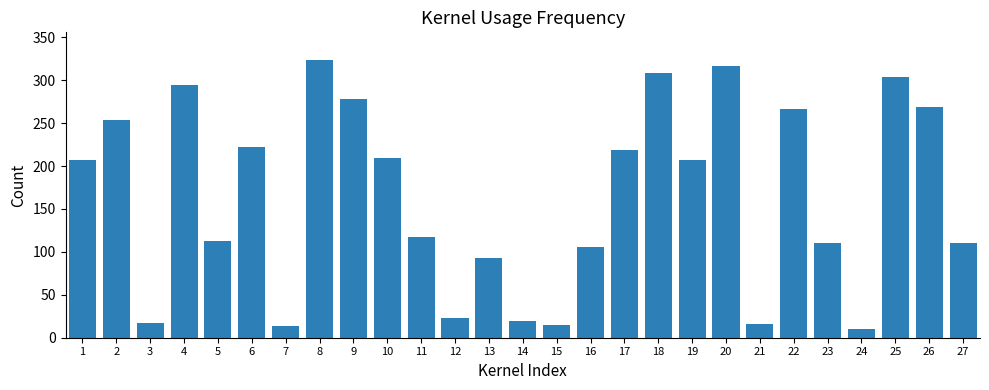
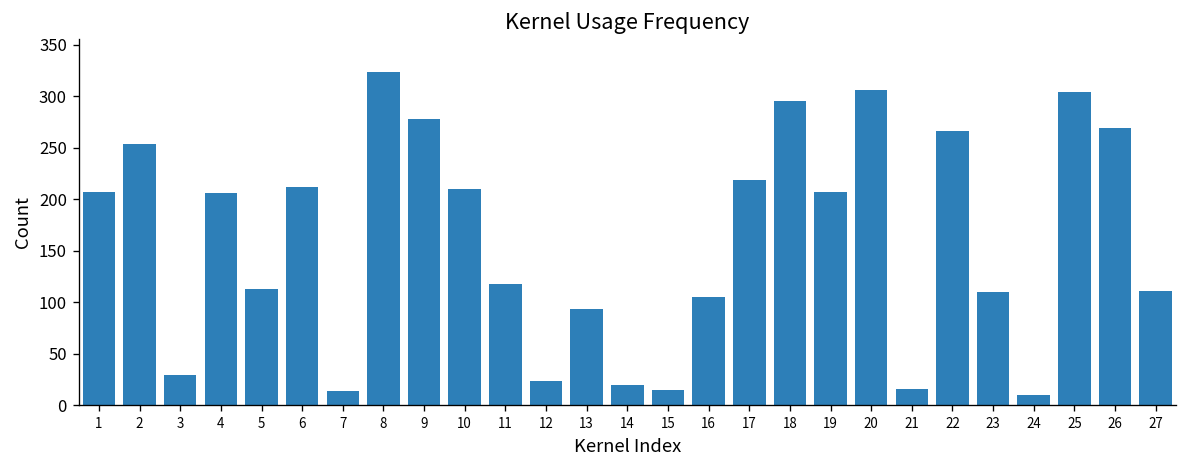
  {
    "1": 210,
    "2": 250,
-   "3": 20,
-   "4": 290,
+   "3": 30,
+   "4": 210,
    "5": 110,
-   "6": 220,
+   "6": 210,
    "7": 10,
    "8": 320,
    "9": 280,
    "10": 210,
    "11": 120,
    "12": 20,
    "13": 90,
    "14": 20,
    "15": 10,
    "16": 110,
    "17": 220,
-   "18": 310,
+   "18": 300,
    "19": 210,
-   "20": 320,
+   "20": 310,
    "21": 20,
    "22": 270,
    "23": 110,
    "24": 10,
    "25": 300,
    "26": 270,
    "27": 110
  }
